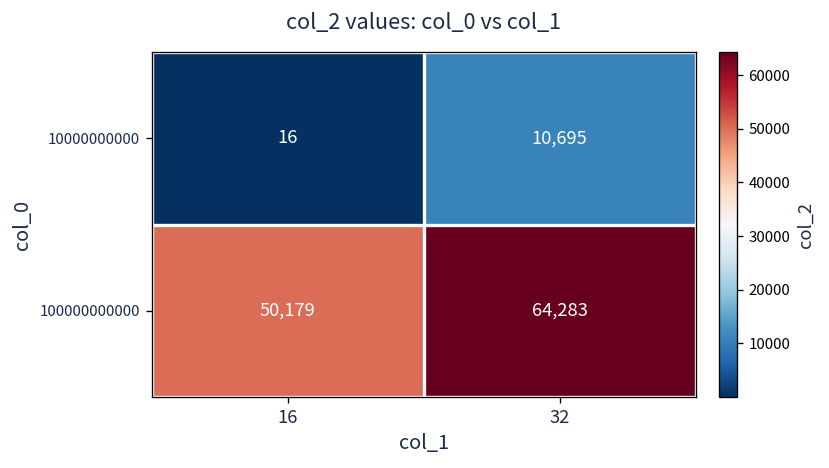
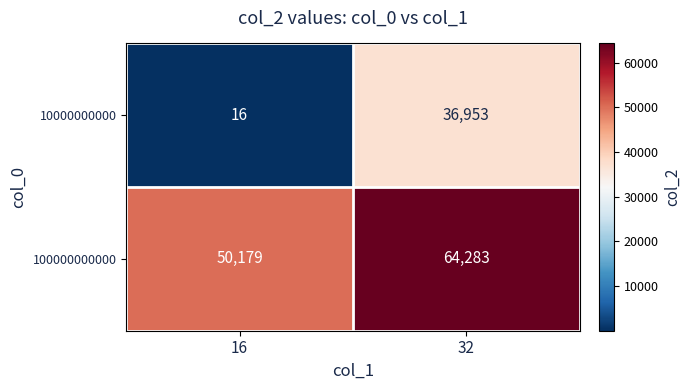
  {
    "10000000000": {
      "16": "16",
-     "32": "10,695"
+     "32": "36,953"
    },
    "100000000000": {
      "16": "50,179",
      "32": "64,283"
    }
  }
